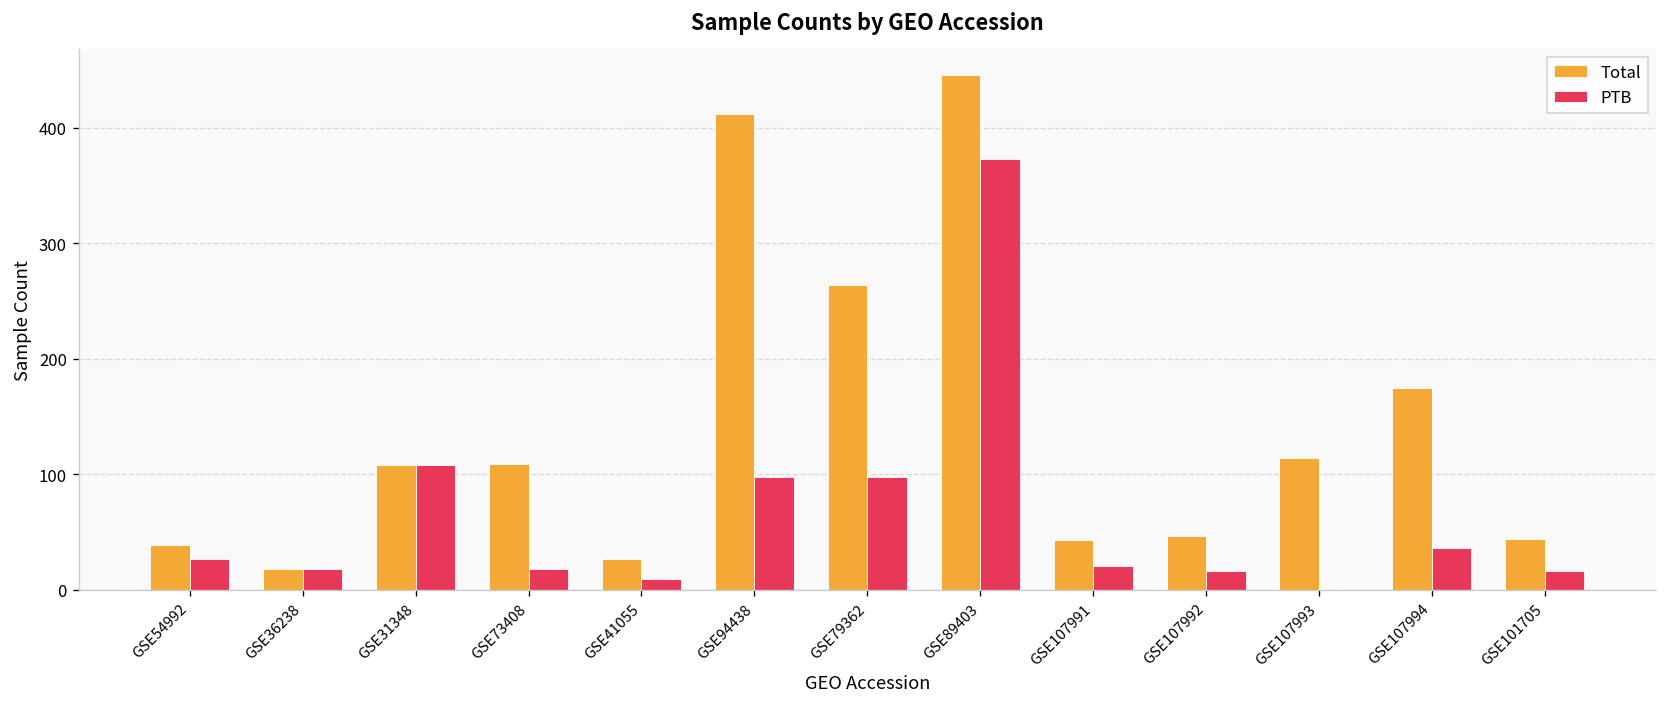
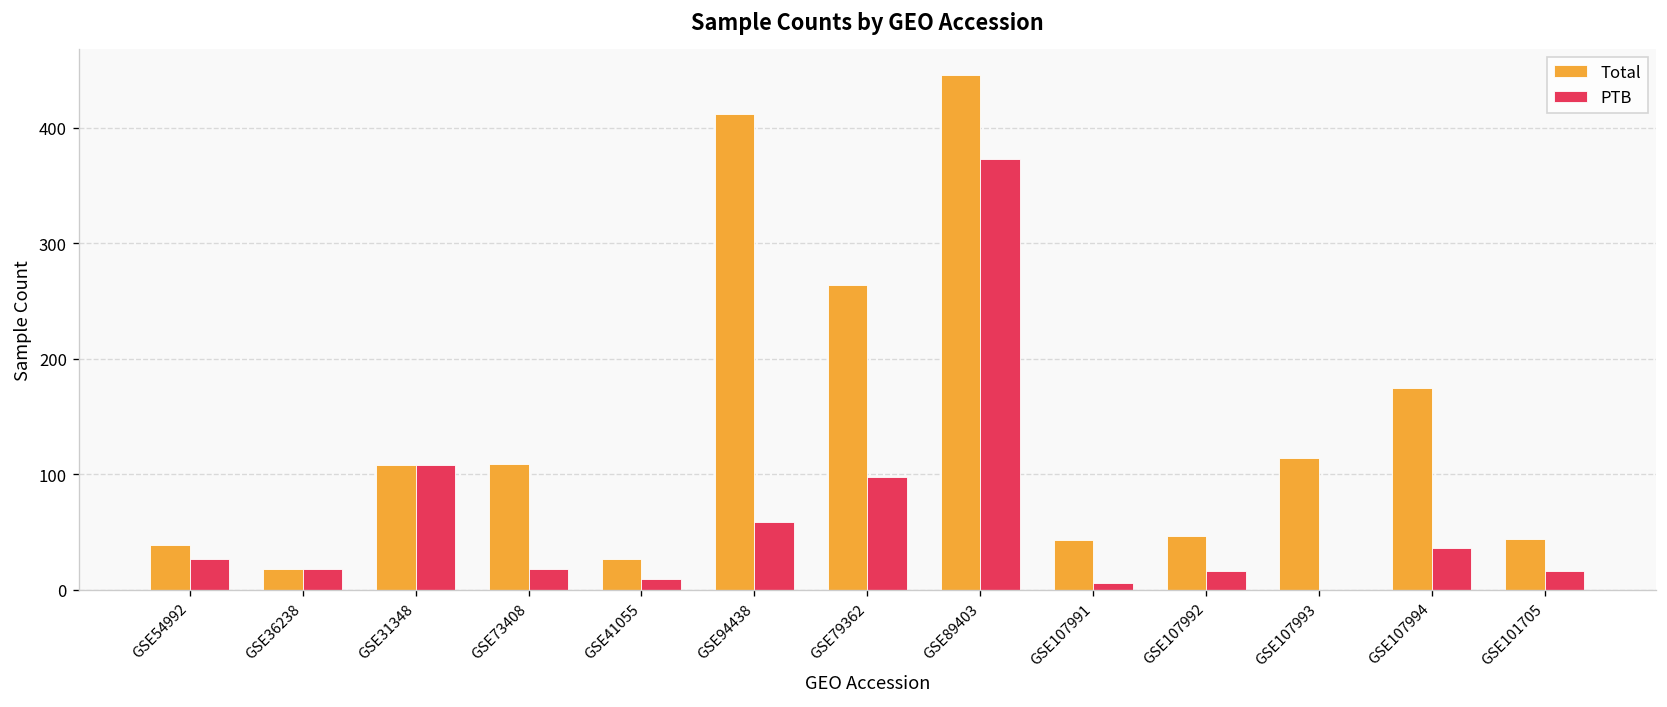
  {
    "Total": {
      "GSE54992": 40,
      "GSE36238": 20,
      "GSE31348": 110,
      "GSE73408": 110,
      "GSE41055": 30,
      "GSE94438": 410,
      "GSE79362": 260,
      "GSE89403": 450,
      "GSE107991": 40,
      "GSE107992": 50,
      "GSE107993": 110,
      "GSE107994": 180,
      "GSE101705": 40
    },
    "PTB": {
      "GSE54992": 30,
      "GSE36238": 20,
      "GSE31348": 110,
      "GSE73408": 20,
      "GSE41055": 10,
-     "GSE94438": 100,
+     "GSE94438": 60,
      "GSE79362": 100,
      "GSE89403": 370,
-     "GSE107991": 20,
+     "GSE107991": 10,
      "GSE107992": 20,
      "GSE107993": 0,
      "GSE107994": 40,
      "GSE101705": 20
    }
  }
